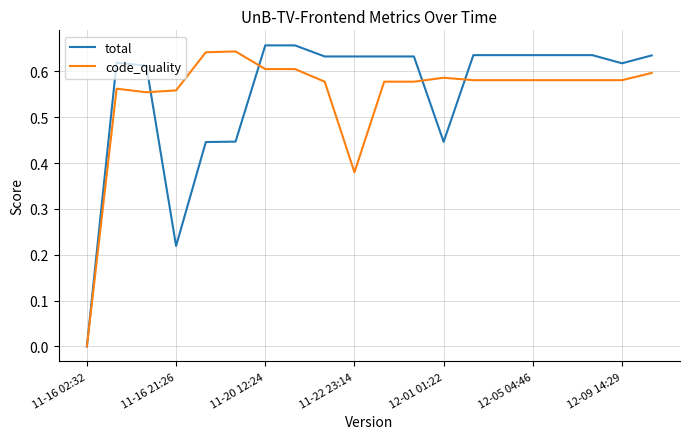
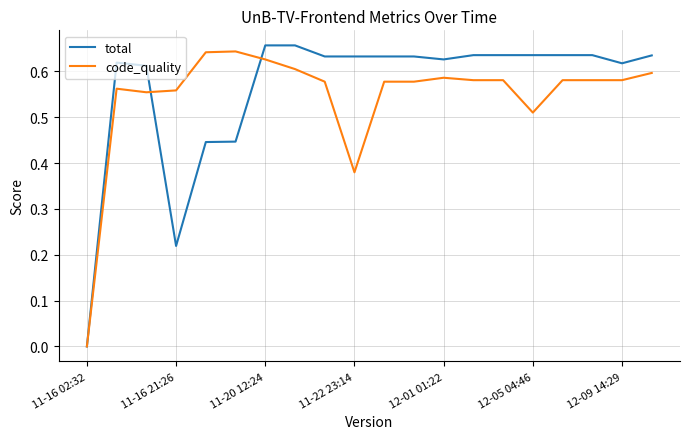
  {
    "total": {
      "11-16 21:26": 0.22,
      "11-20 12:24": 0.66,
      "11-22 23:14": 0.63,
-     "12-01 01:22": 0.45,
+     "12-01 01:22": 0.63,
      "12-05 04:46": 0.64,
      "12-09 14:29": 0.62
    },
    "code_quality": {
      "11-16 21:26": 0.56,
-     "11-20 12:24": 0.61,
+     "11-20 12:24": 0.63,
      "11-22 23:14": 0.38,
      "12-01 01:22": 0.59,
-     "12-05 04:46": 0.58,
+     "12-05 04:46": 0.51,
      "12-09 14:29": 0.58
    }
  }
